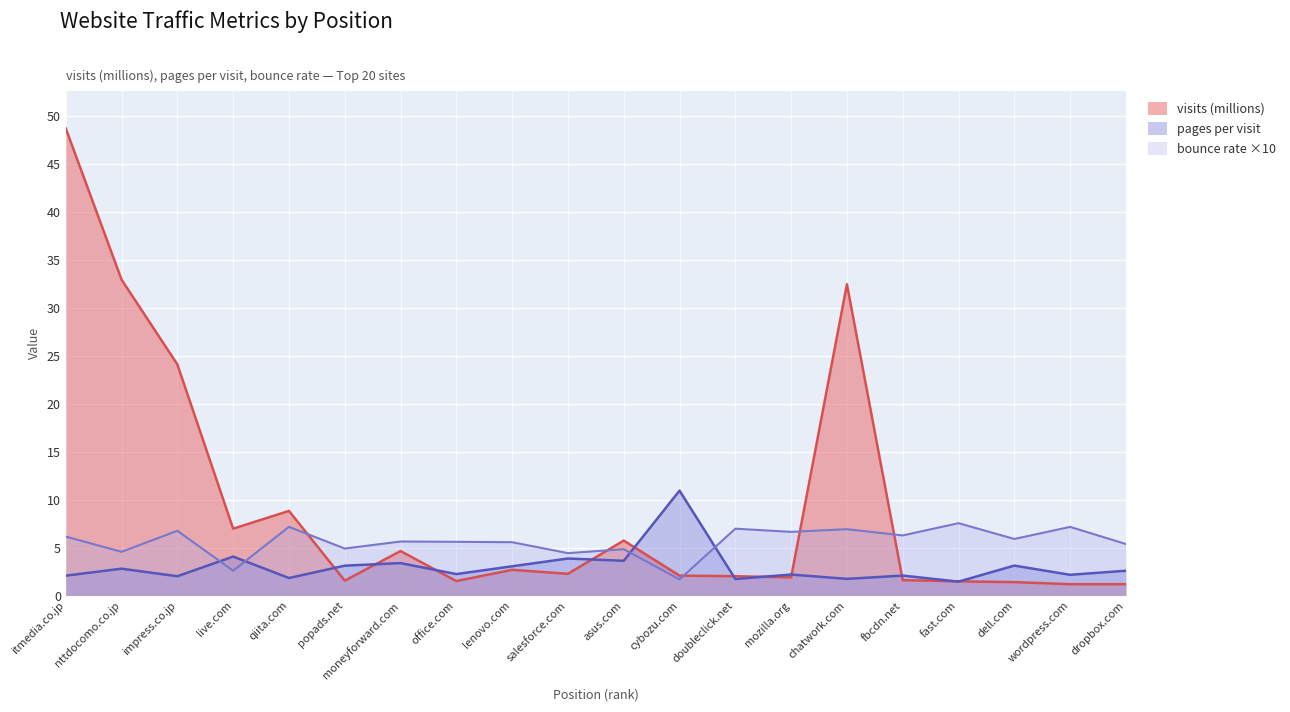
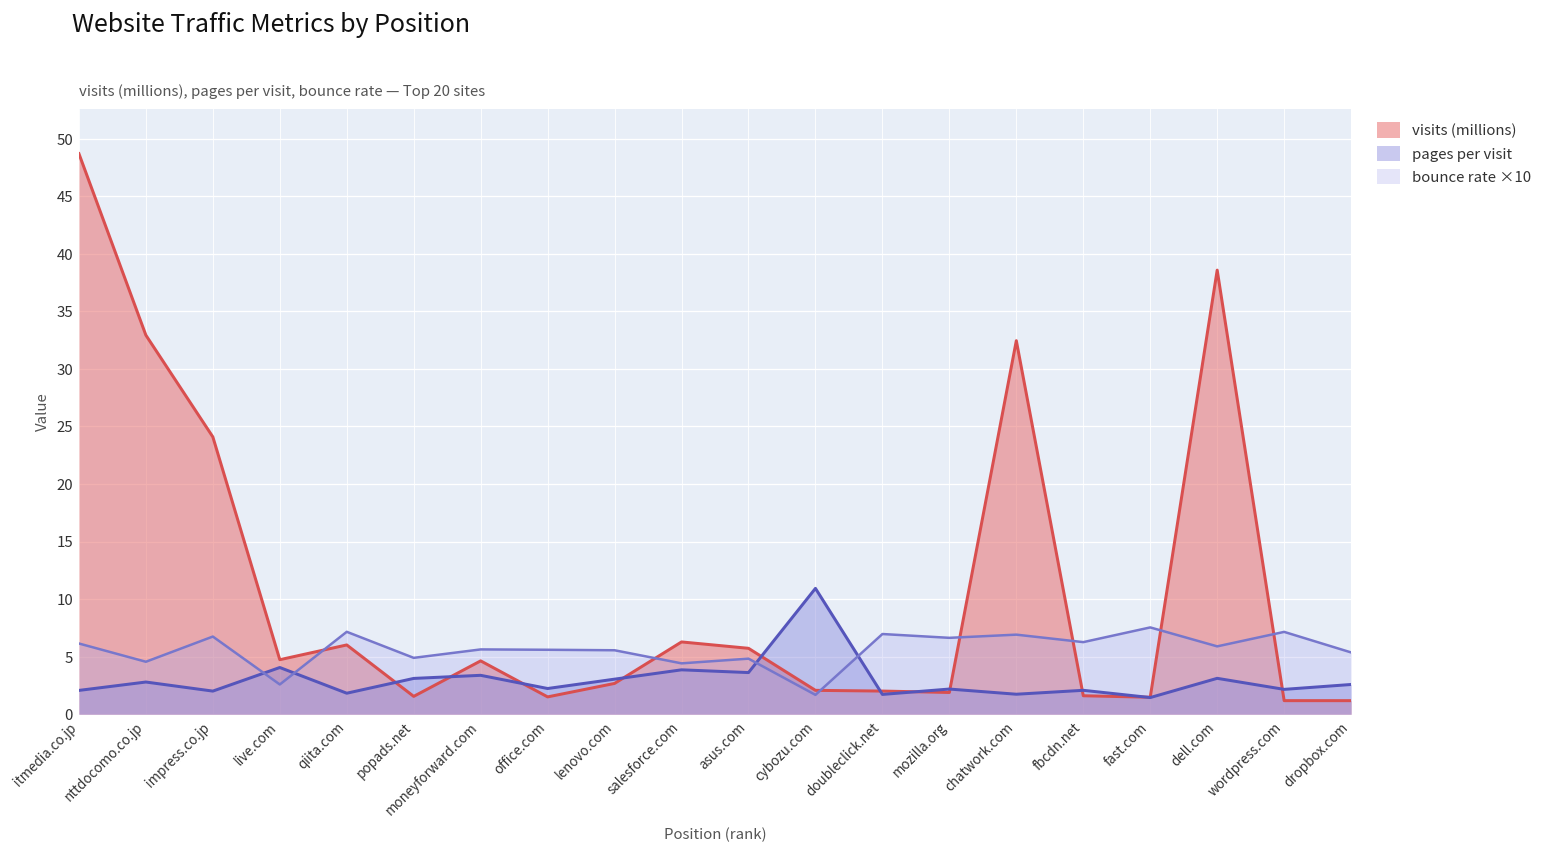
  {
    "visits (millions)": {
      "itmedia.co.jp": 49,
      "nttdocomo.co.jp": 33,
      "impress.co.jp": 24,
-     "live.com": 7,
-     "qiita.com": 9,
+     "live.com": 5,
+     "qiita.com": 6,
      "popads.net": 2,
      "moneyforward.com": 5,
      "office.com": 2,
      "lenovo.com": 3,
-     "salesforce.com": 2,
+     "salesforce.com": 6,
      "asus.com": 6,
      "cybozu.com": 2,
      "doubleclick.net": 2,
      "mozilla.org": 2,
      "chatwork.com": 32,
      "fbcdn.net": 2,
-     "dell.com": 1,
+     "dell.com": 39,
      "wordpress.com": 1,
      "dropbox.com": 1
    }
  }
